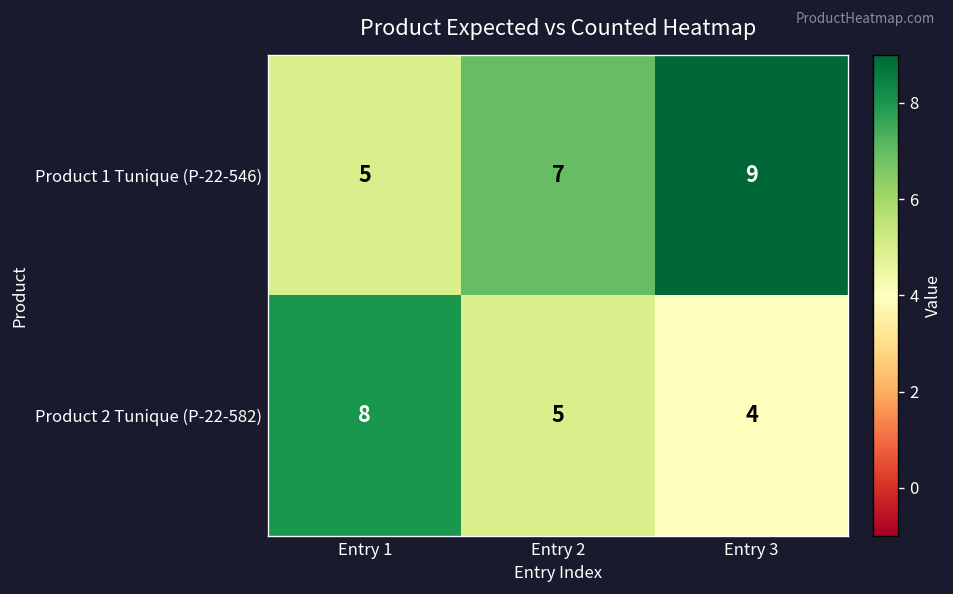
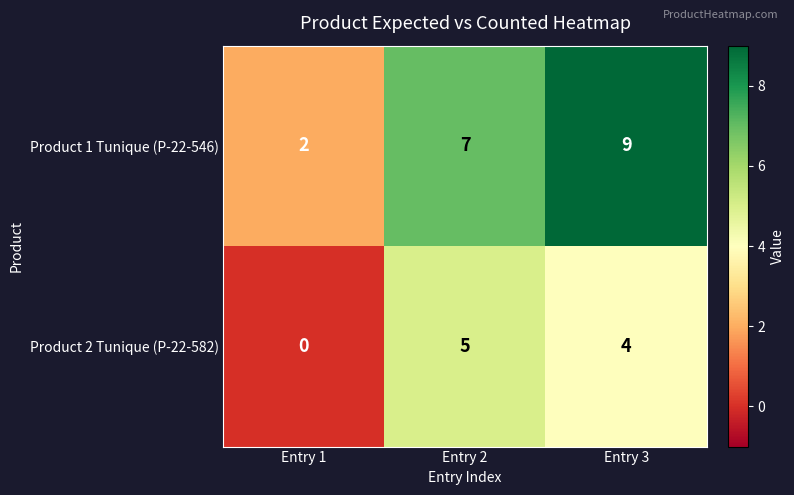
  {
    "Product 1 Tunique (P-22-546)": {
-     "Entry 1": 5,
+     "Entry 1": 2,
      "Entry 2": 7,
      "Entry 3": 9
    },
    "Product 2 Tunique (P-22-582)": {
-     "Entry 1": 8,
+     "Entry 1": 0,
      "Entry 2": 5,
      "Entry 3": 4
    }
  }
